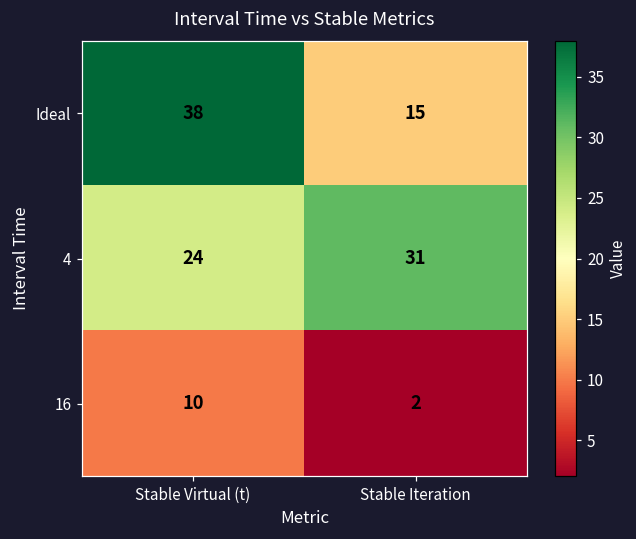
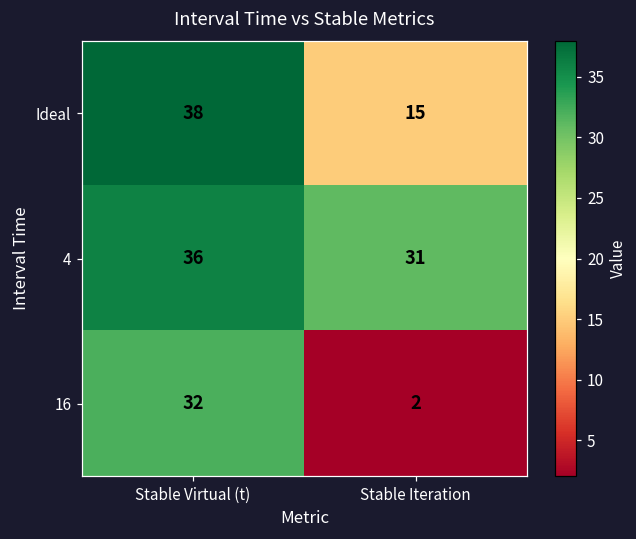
  {
    "Ideal": {
      "Stable Virtual (t)": 38,
      "Stable Iteration": 15
    },
    "4": {
-     "Stable Virtual (t)": 24,
+     "Stable Virtual (t)": 36,
      "Stable Iteration": 31
    },
    "16": {
-     "Stable Virtual (t)": 10,
+     "Stable Virtual (t)": 32,
      "Stable Iteration": 2
    }
  }
